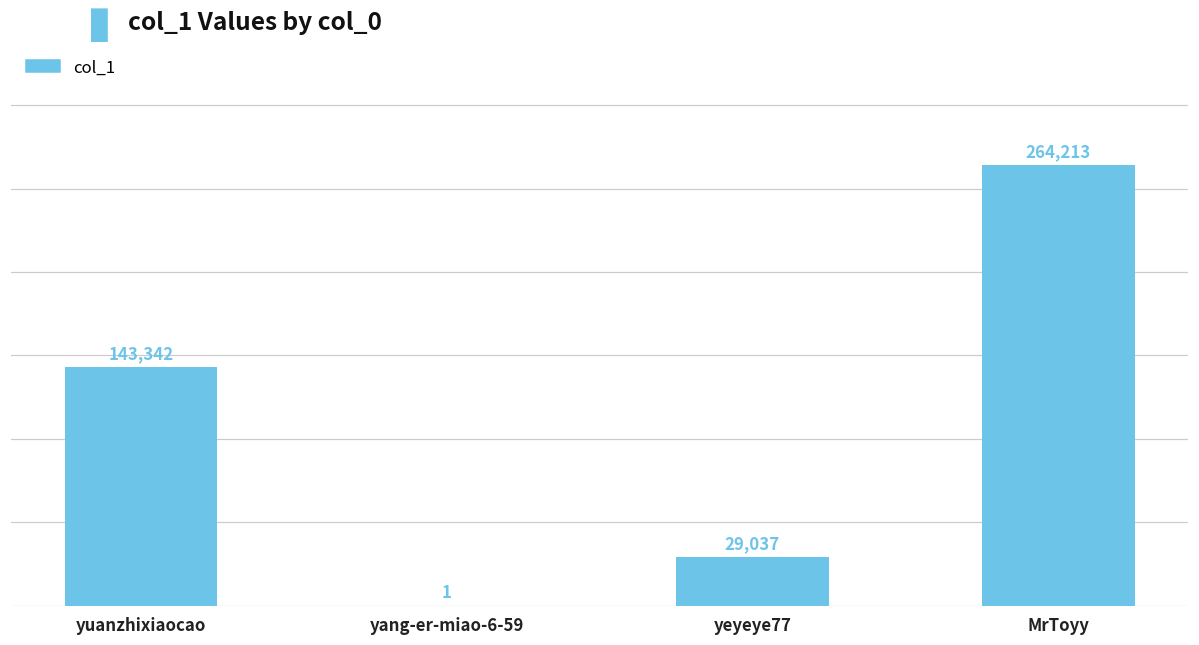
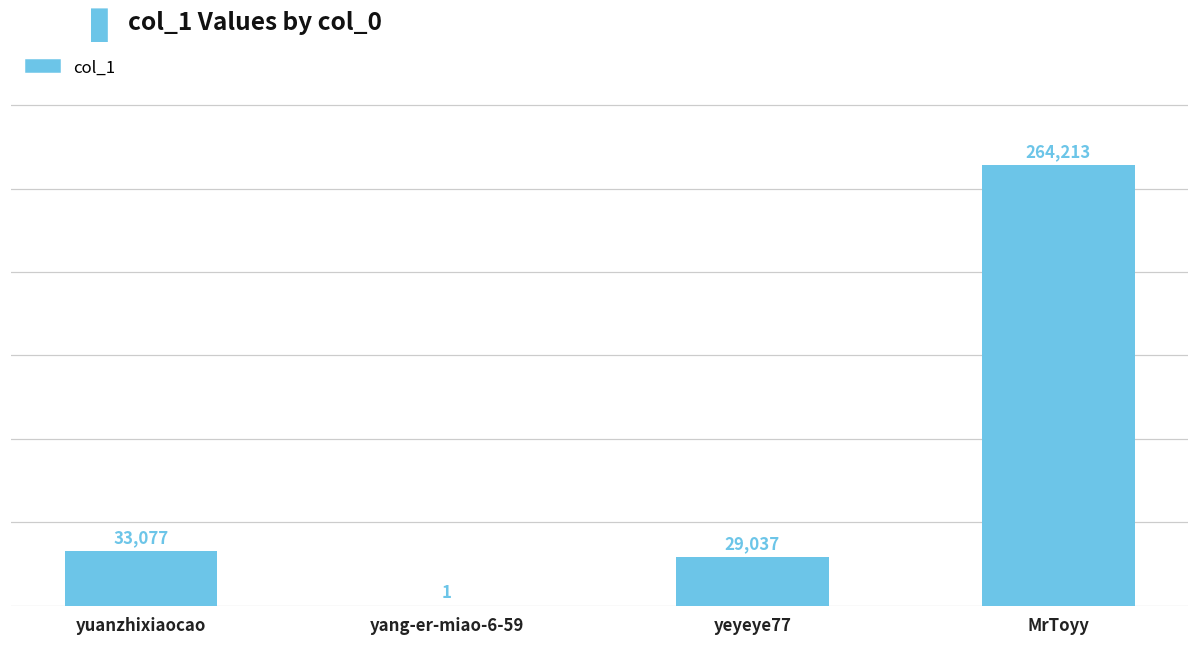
  {
-   "yuanzhixiaocao": "143,342",
+   "yuanzhixiaocao": "33,077",
    "yang-er-miao-6-59": "1",
    "yeyeye77": "29,037",
    "MrToyy": "264,213"
  }
